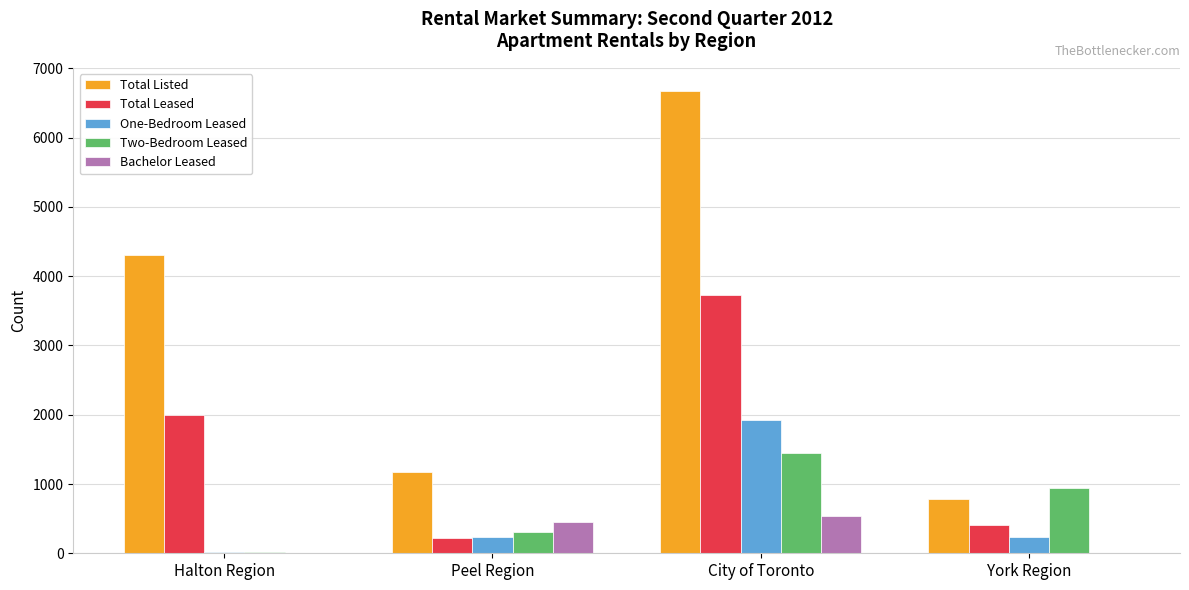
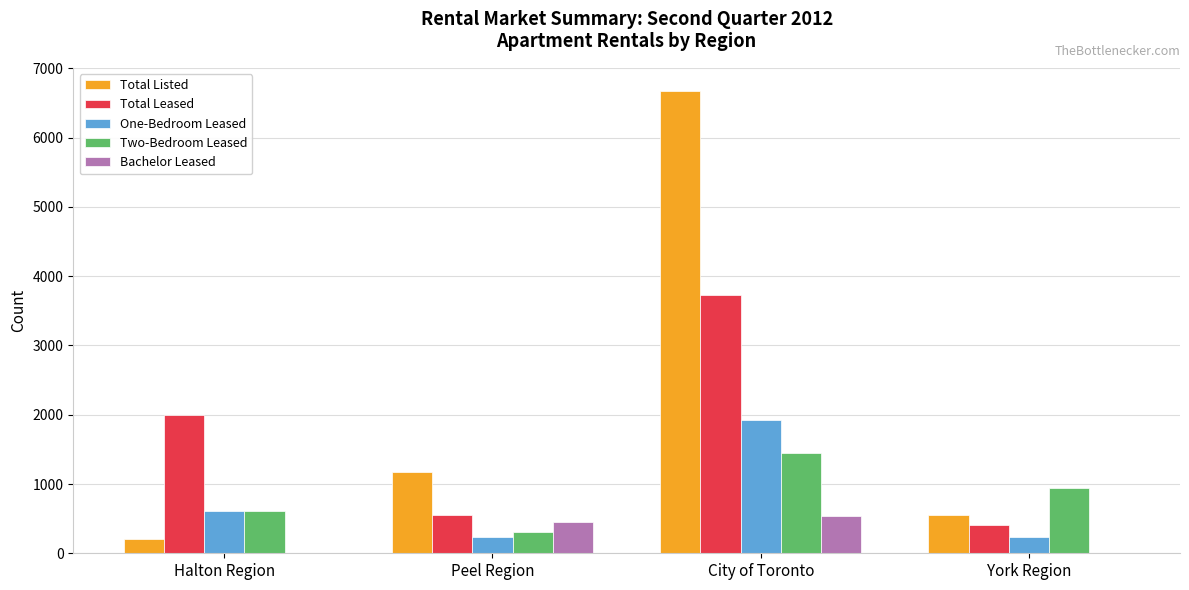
  {
    "Total Listed": {
-     "Halton Region": 4300,
+     "Halton Region": 200,
      "Peel Region": 1200,
      "City of Toronto": 6700,
-     "York Region": 800
+     "York Region": 600
    },
    "Total Leased": {
      "Halton Region": 2000,
-     "Peel Region": 200,
+     "Peel Region": 600,
      "City of Toronto": 3700,
      "York Region": 400
    },
    "One-Bedroom Leased": {
-     "Halton Region": 0,
+     "Halton Region": 600,
      "Peel Region": 200,
      "City of Toronto": 1900,
      "York Region": 200
    },
    "Two-Bedroom Leased": {
-     "Halton Region": 0,
+     "Halton Region": 600,
      "Peel Region": 300,
      "City of Toronto": 1400,
      "York Region": 900
    },
    "Bachelor Leased": {
      "Halton Region": 0,
      "Peel Region": 500,
      "City of Toronto": 500,
      "York Region": 0
    }
  }
